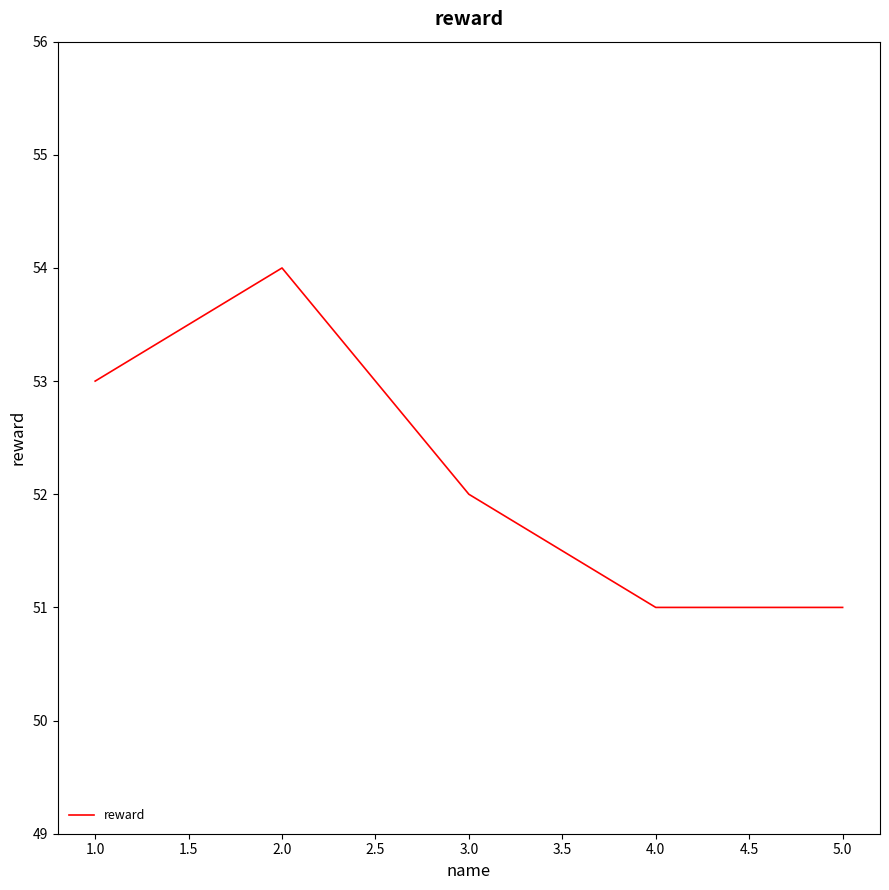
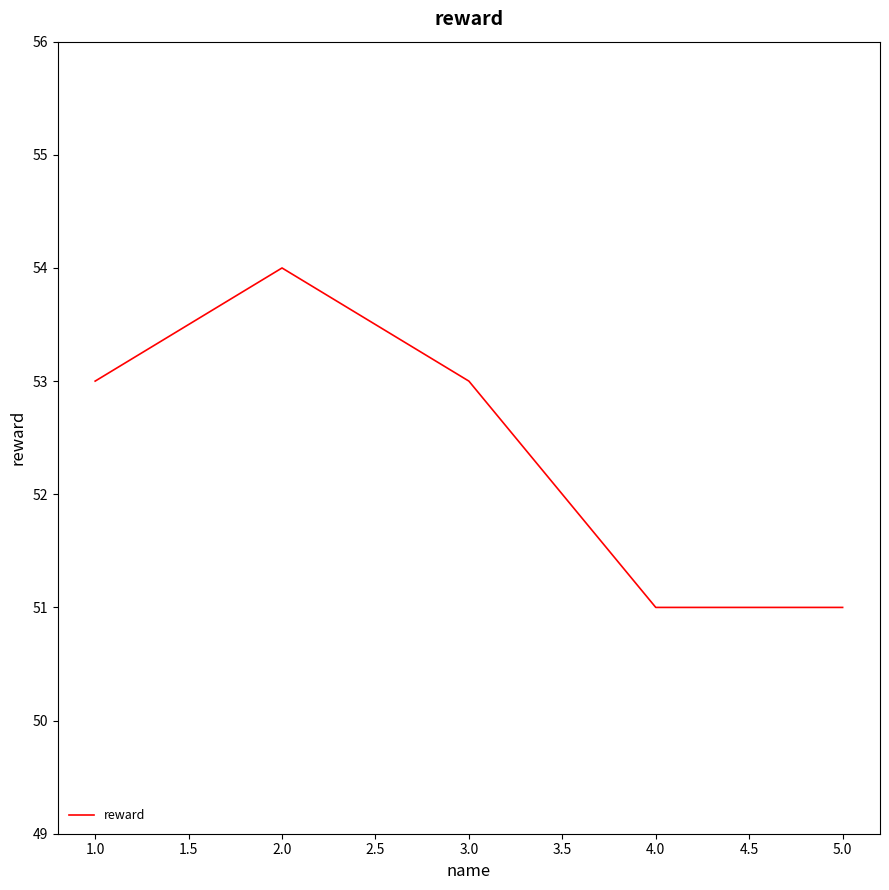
  {
    "1.0": 53,
    "2.0": 54,
-   "3.0": 52,
+   "3.0": 53,
    "4.0": 51,
    "5.0": 51
  }
